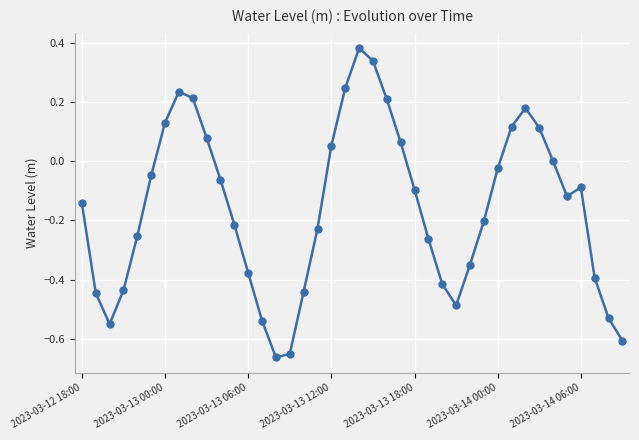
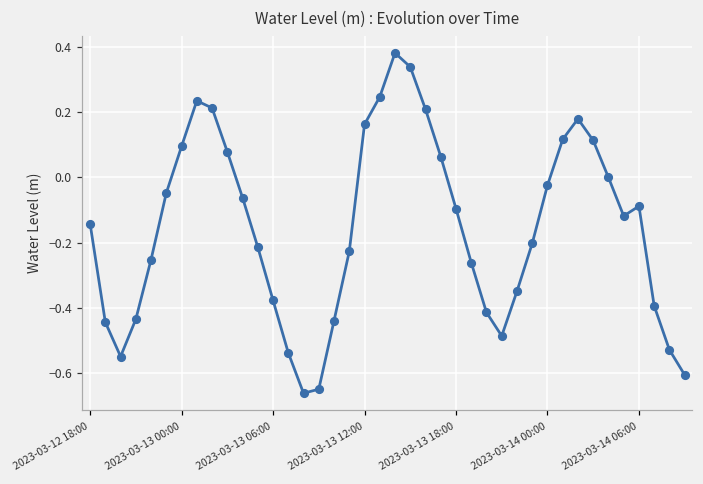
  {
    "2023-03-12 18:00": -0.14,
-   "2023-03-13 00:00": 0.13,
+   "2023-03-13 00:00": 0.10,
    "2023-03-13 06:00": -0.38,
-   "2023-03-13 12:00": 0.05,
+   "2023-03-13 12:00": 0.16,
    "2023-03-13 18:00": -0.10,
    "2023-03-14 00:00": -0.02,
    "2023-03-14 06:00": -0.09
  }
